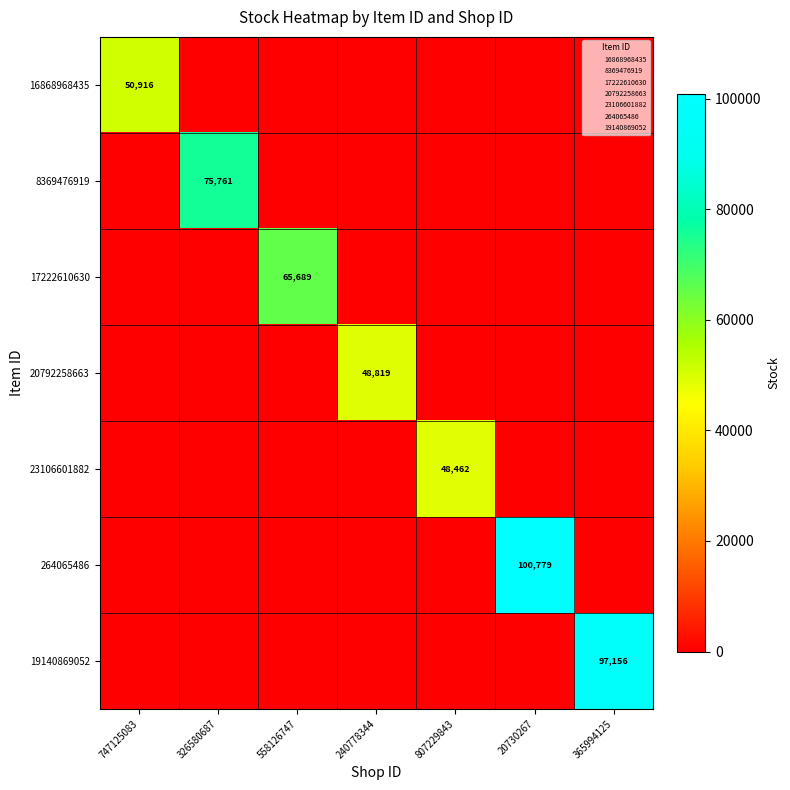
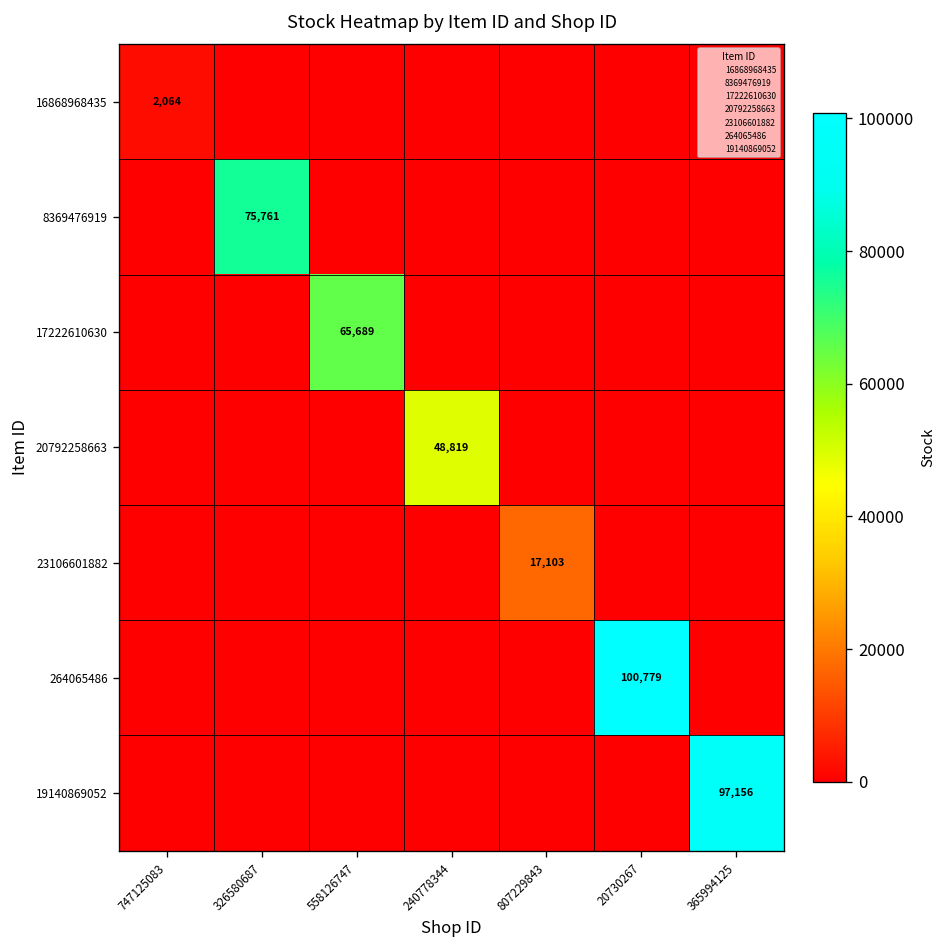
  {
    "16868968435": {
-     "747125083": "50,916"
+     "747125083": "2,064"
    },
    "8369476919": {
      "326580687": "75,761"
    },
    "17222610630": {
      "558126747": "65,689"
    },
    "20792258663": {
      "240778344": "48,819"
    },
    "23106601882": {
-     "807229843": "48,462"
+     "807229843": "17,103"
    },
    "264065486": {
      "20730267": "100,779"
    },
    "19140869052": {
      "365994125": "97,156"
    }
  }
